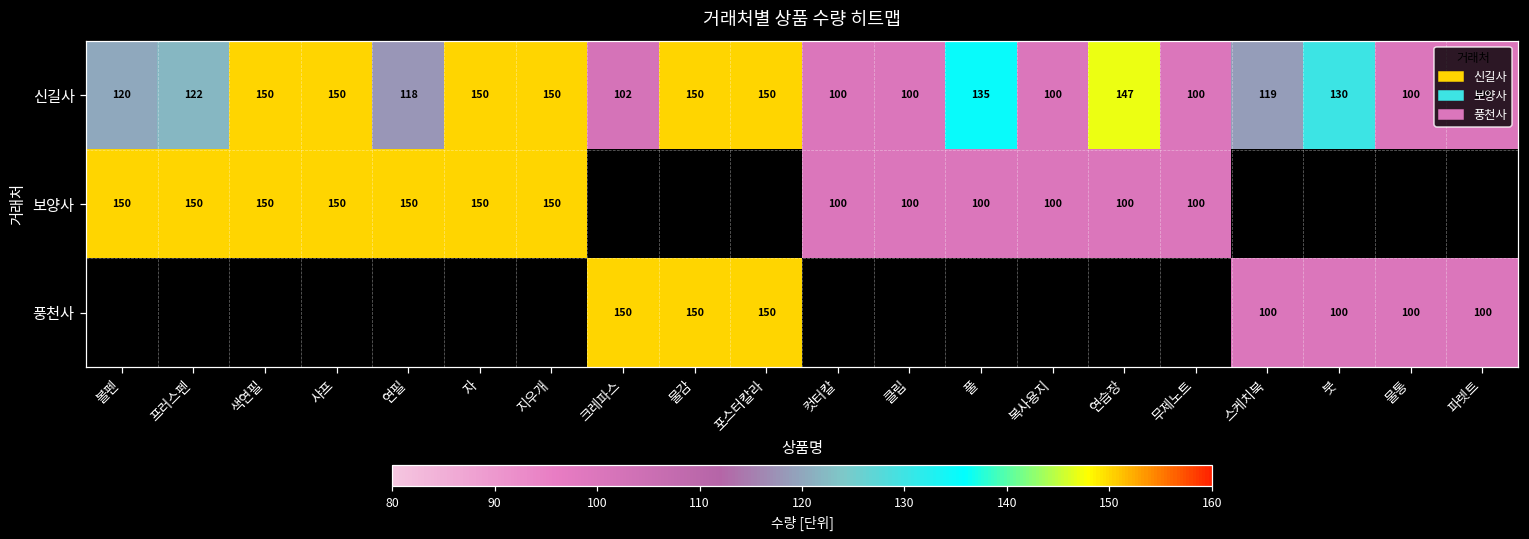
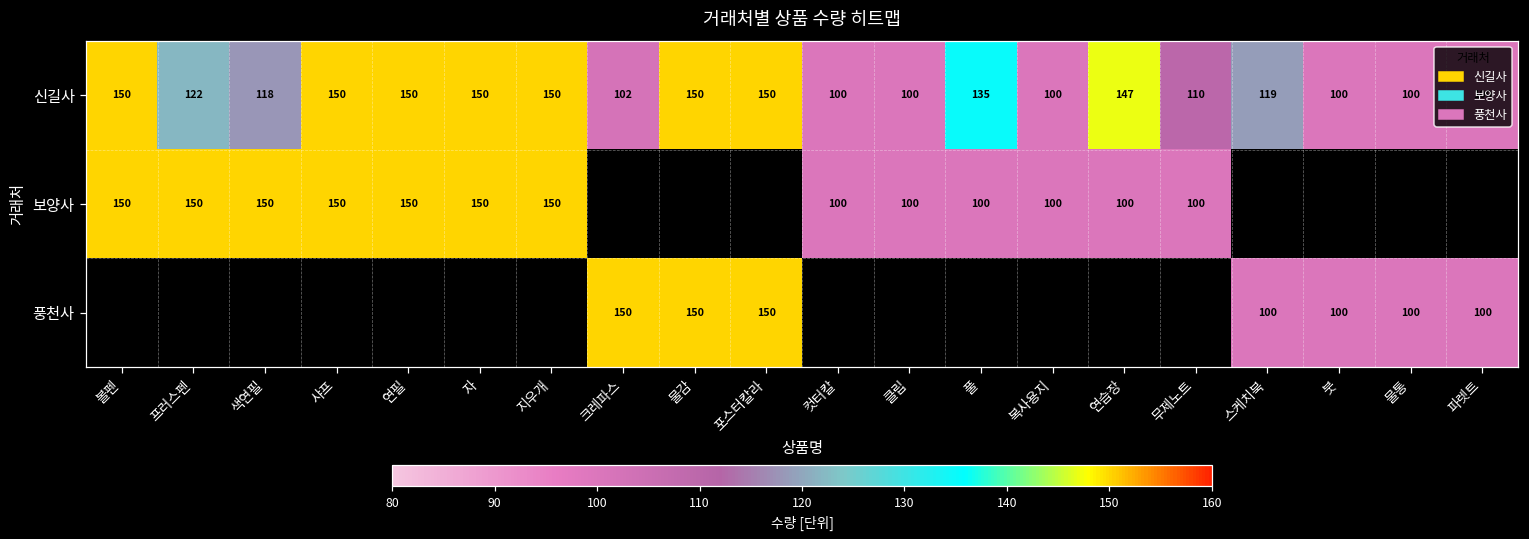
  {
    "신길사": {
-     "볼펜": 120,
+     "볼펜": 150,
      "프러스펜": 122,
-     "색연필": 150,
+     "색연필": 118,
      "샤프": 150,
-     "연필": 118,
+     "연필": 150,
      "자": 150,
      "지우개": 150,
      "크레파스": 102,
      "물감": 150,
      "포스터칼라": 150,
      "컷터칼": 100,
      "클립": 100,
      "풀": 135,
      "복사용지": 100,
      "연습장": 147,
-     "무제노트": 100,
+     "무제노트": 110,
      "스케치북": 119,
-     "붓": 130,
+     "붓": 100,
      "물통": 100
    },
    "보양사": {
      "볼펜": 150,
      "프러스펜": 150,
      "색연필": 150,
      "샤프": 150,
      "연필": 150,
      "자": 150,
      "지우개": 150,
      "컷터칼": 100,
      "클립": 100,
      "풀": 100,
      "복사용지": 100,
      "연습장": 100,
      "무제노트": 100
    },
    "풍천사": {
      "크레파스": 150,
      "물감": 150,
      "포스터칼라": 150,
      "스케치북": 100,
      "붓": 100,
      "물통": 100,
      "파렛트": 100
    }
  }
